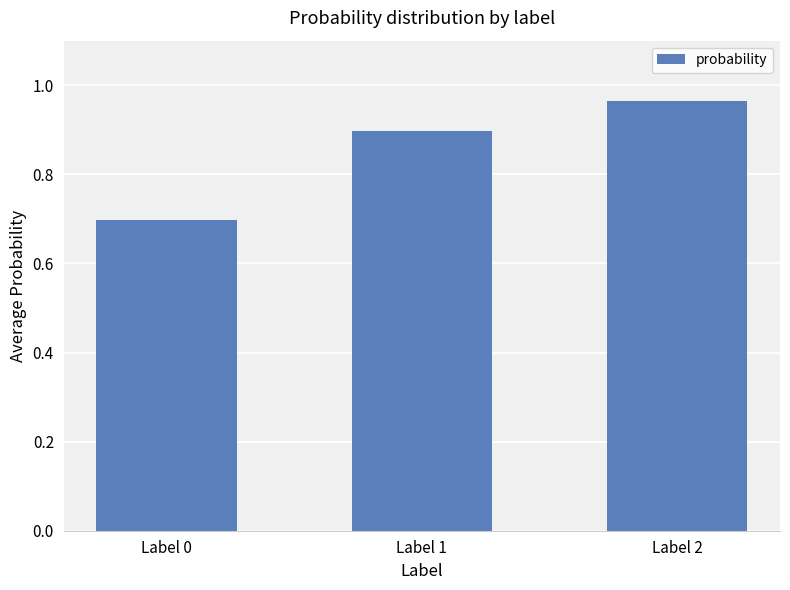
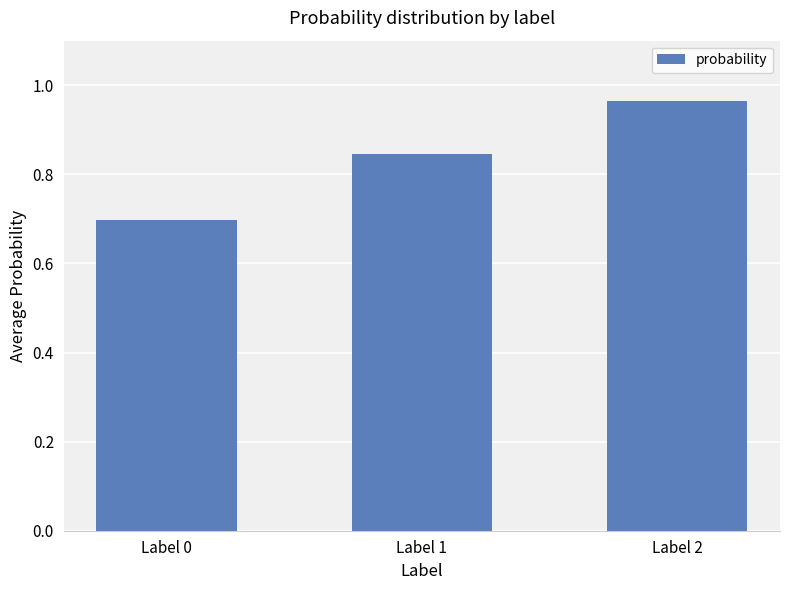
  {
    "Label 0": 0.70,
-   "Label 1": 0.90,
+   "Label 1": 0.85,
    "Label 2": 0.96
  }
